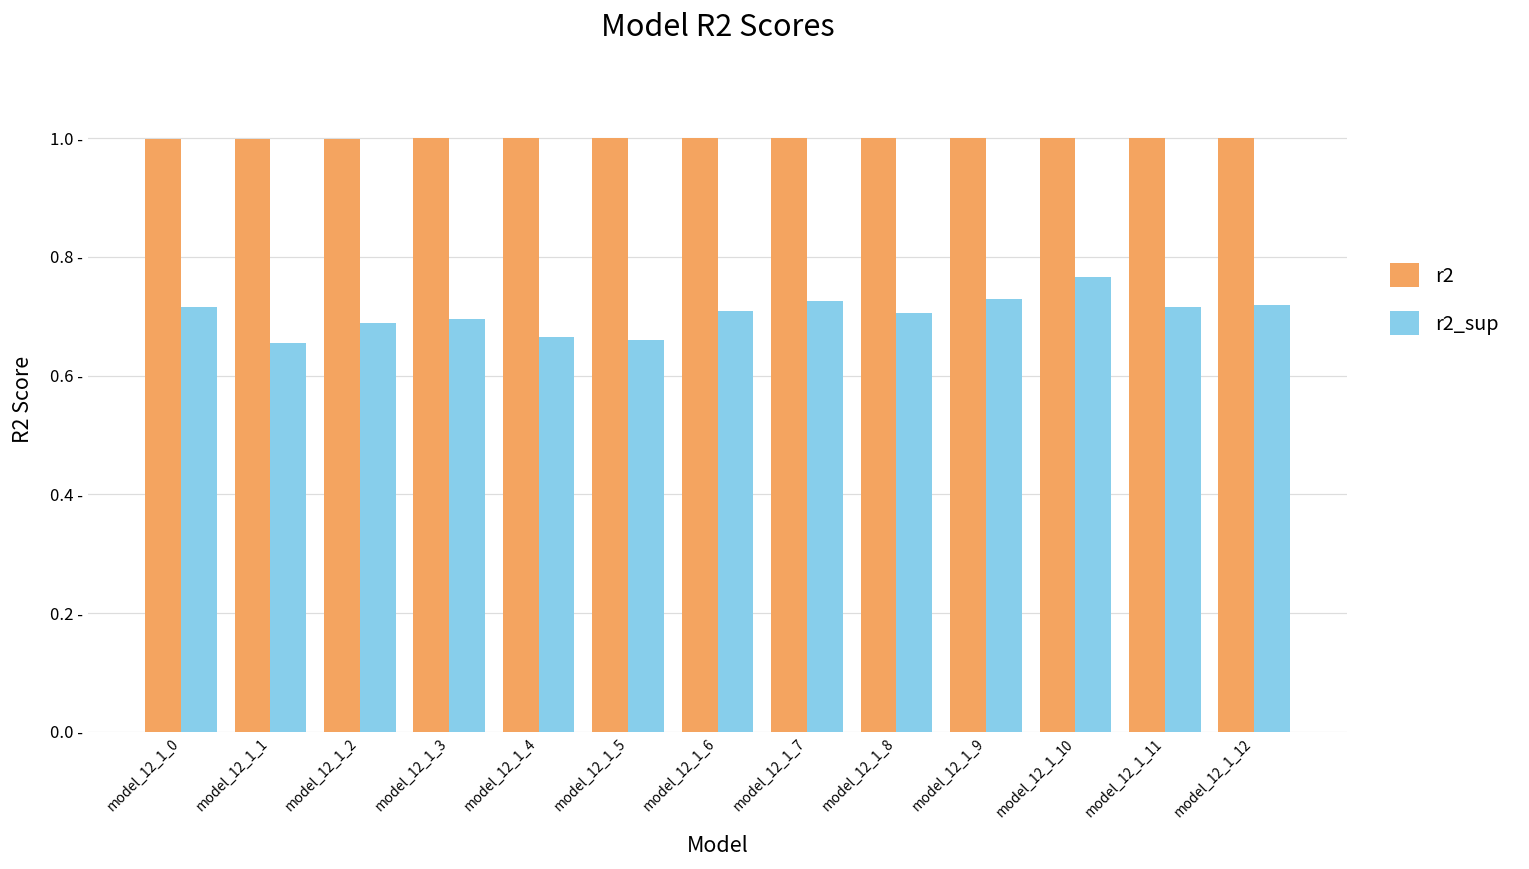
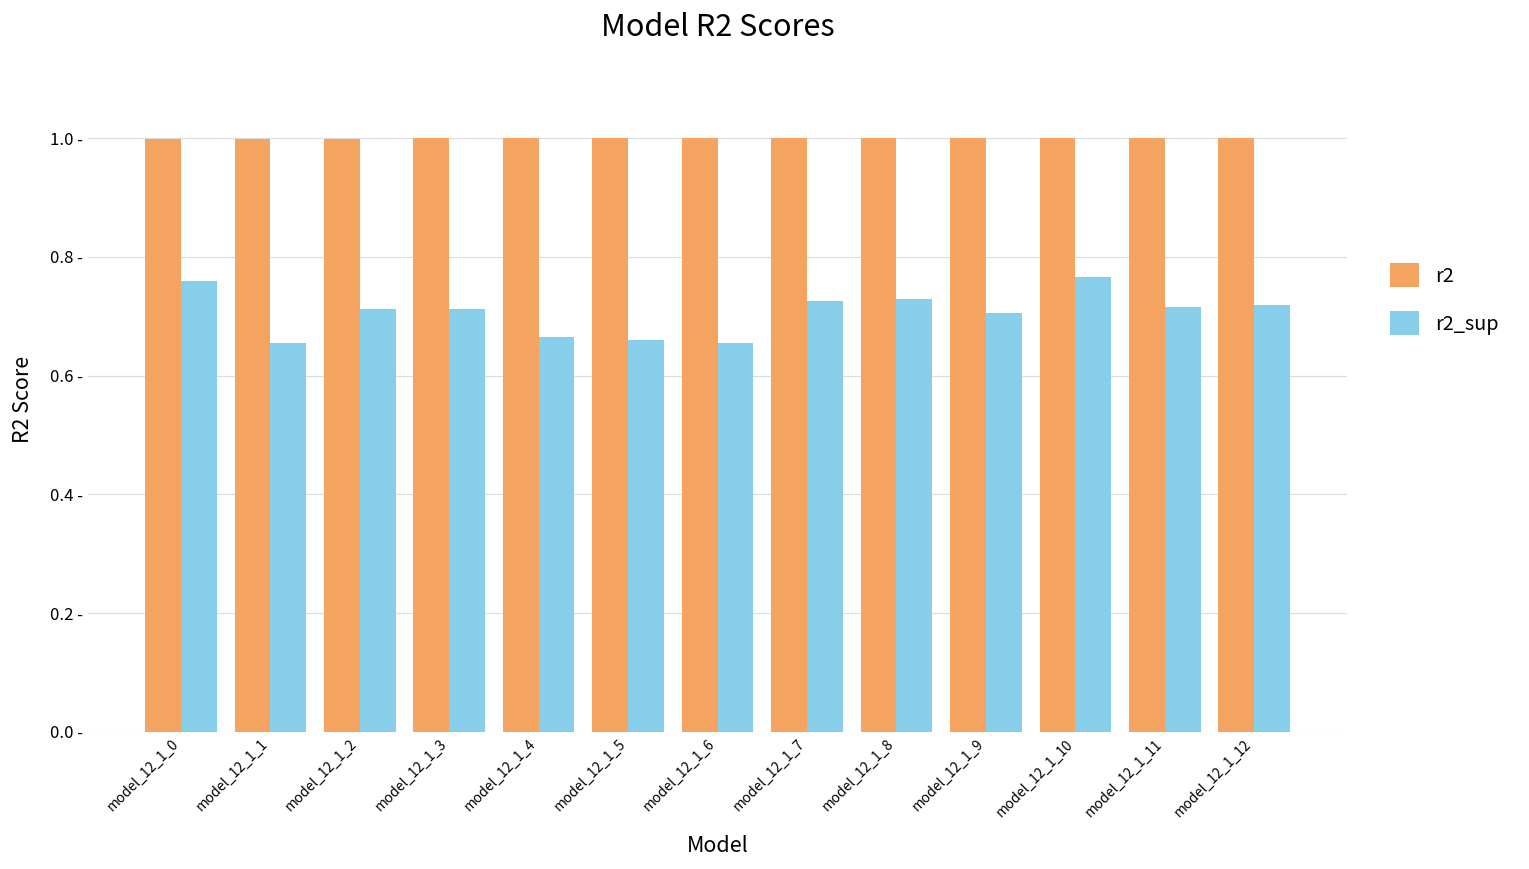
  {
    "r2": {
      "model_12_1_0": "1.00 -",
      "model_12_1_1": "1.00 -",
      "model_12_1_2": "1.00 -",
      "model_12_1_3": "1.00 -",
      "model_12_1_4": "1.00 -",
      "model_12_1_5": "1.00 -",
      "model_12_1_6": "1.00 -",
      "model_12_1_7": "1.00 -",
      "model_12_1_8": "1.00 -",
      "model_12_1_9": "1.00 -",
      "model_12_1_10": "1.00 -",
      "model_12_1_11": "1.00 -",
      "model_12_1_12": "1.00 -"
    },
    "r2_sup": {
-     "model_12_1_0": "0.71 -",
+     "model_12_1_0": "0.76 -",
      "model_12_1_1": "0.65 -",
-     "model_12_1_2": "0.69 -",
-     "model_12_1_3": "0.69 -",
+     "model_12_1_2": "0.71 -",
+     "model_12_1_3": "0.71 -",
      "model_12_1_4": "0.66 -",
      "model_12_1_5": "0.66 -",
-     "model_12_1_6": "0.71 -",
+     "model_12_1_6": "0.65 -",
      "model_12_1_7": "0.73 -",
-     "model_12_1_8": "0.71 -",
-     "model_12_1_9": "0.73 -",
+     "model_12_1_8": "0.73 -",
+     "model_12_1_9": "0.70 -",
      "model_12_1_10": "0.77 -",
      "model_12_1_11": "0.72 -",
      "model_12_1_12": "0.72 -"
    }
  }
